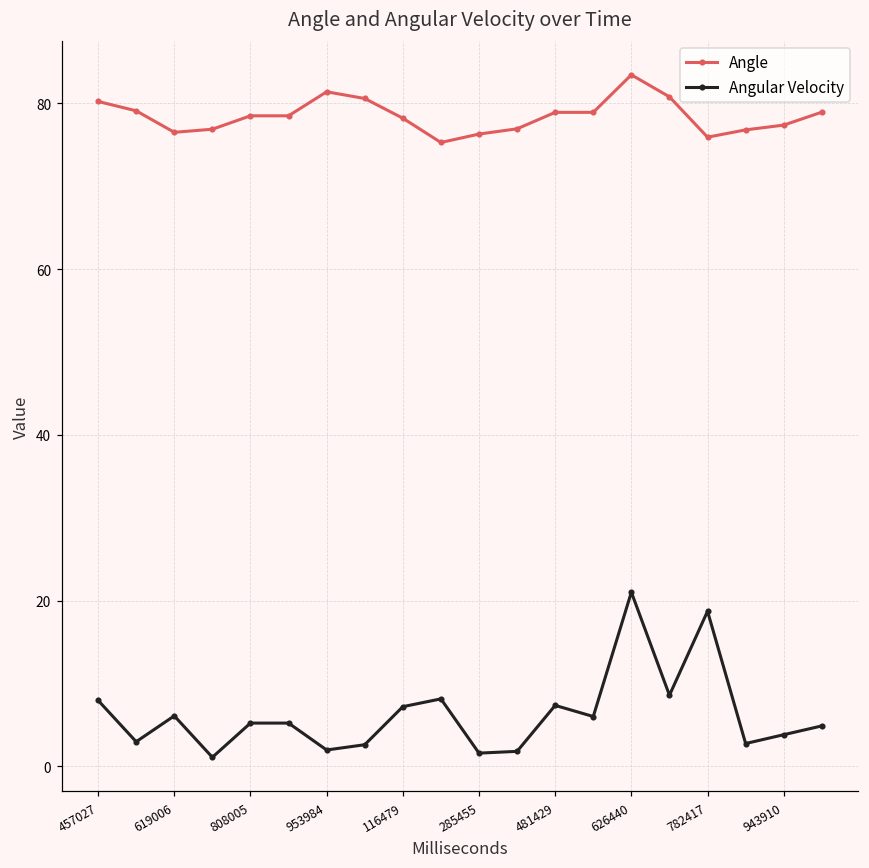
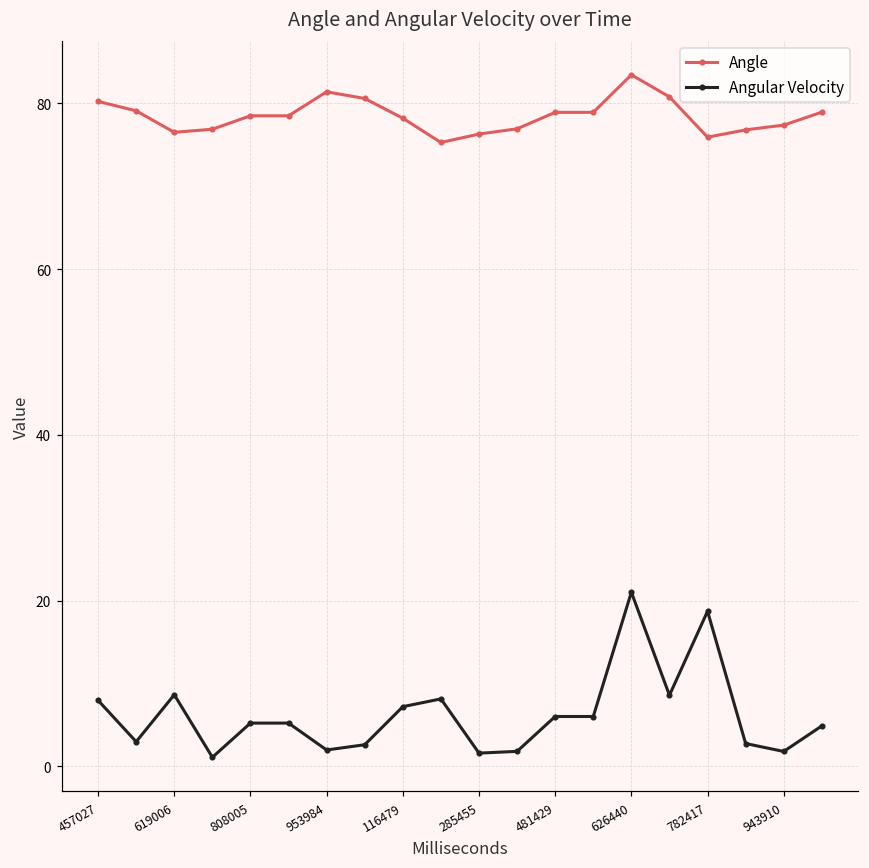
  {
    "Angle": {
      "457027": 80,
      "619006": 77,
      "808005": 79,
      "953984": 81,
      "116479": 78,
      "285455": 76,
      "481429": 79,
      "626440": 83,
      "782417": 76,
      "943910": 77
    },
    "Angular Velocity": {
      "457027": 8,
-     "619006": 6,
+     "619006": 9,
      "808005": 5,
      "953984": 2,
      "116479": 7,
      "285455": 2,
-     "481429": 7,
+     "481429": 6,
      "626440": 21,
      "782417": 19,
-     "943910": 4
+     "943910": 2
    }
  }
